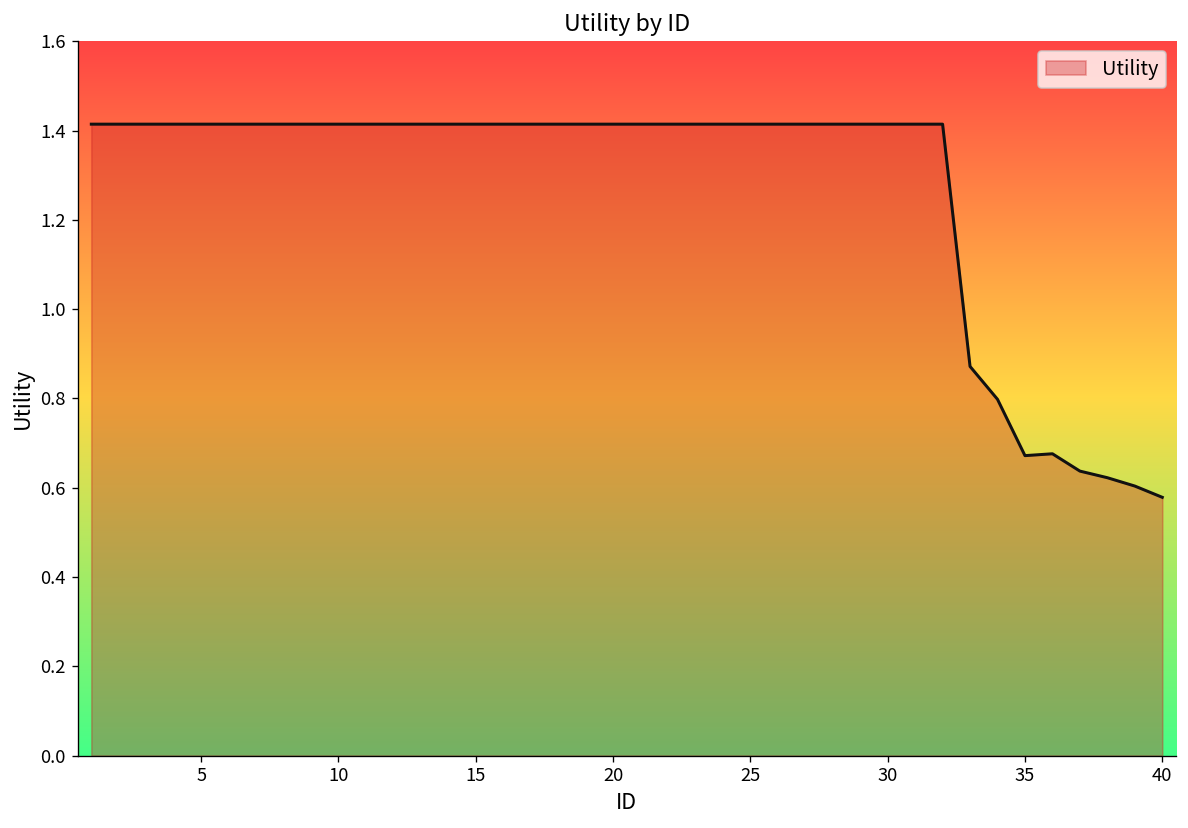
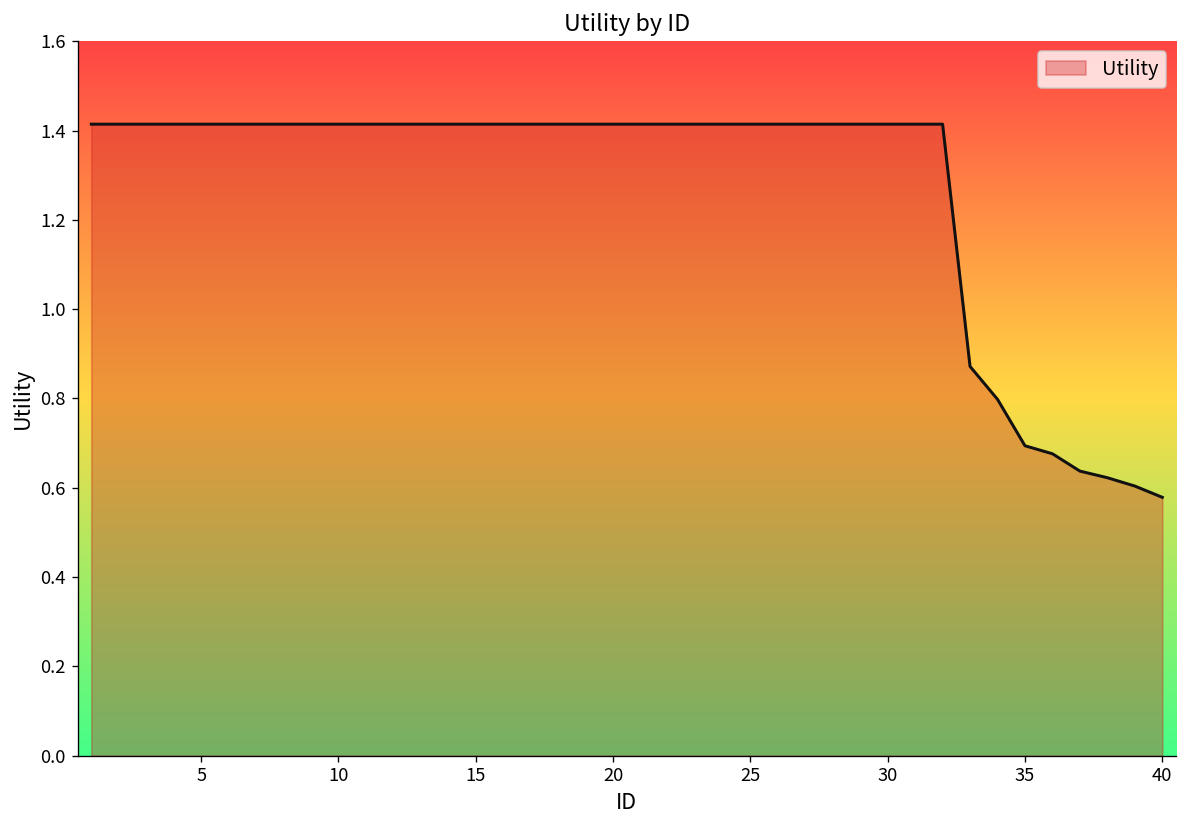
  {
    "5": 1.41,
    "10": 1.41,
    "15": 1.41,
    "20": 1.41,
    "25": 1.41,
    "30": 1.41,
-   "35": 0.67,
+   "35": 0.69,
    "40": 0.58
  }
